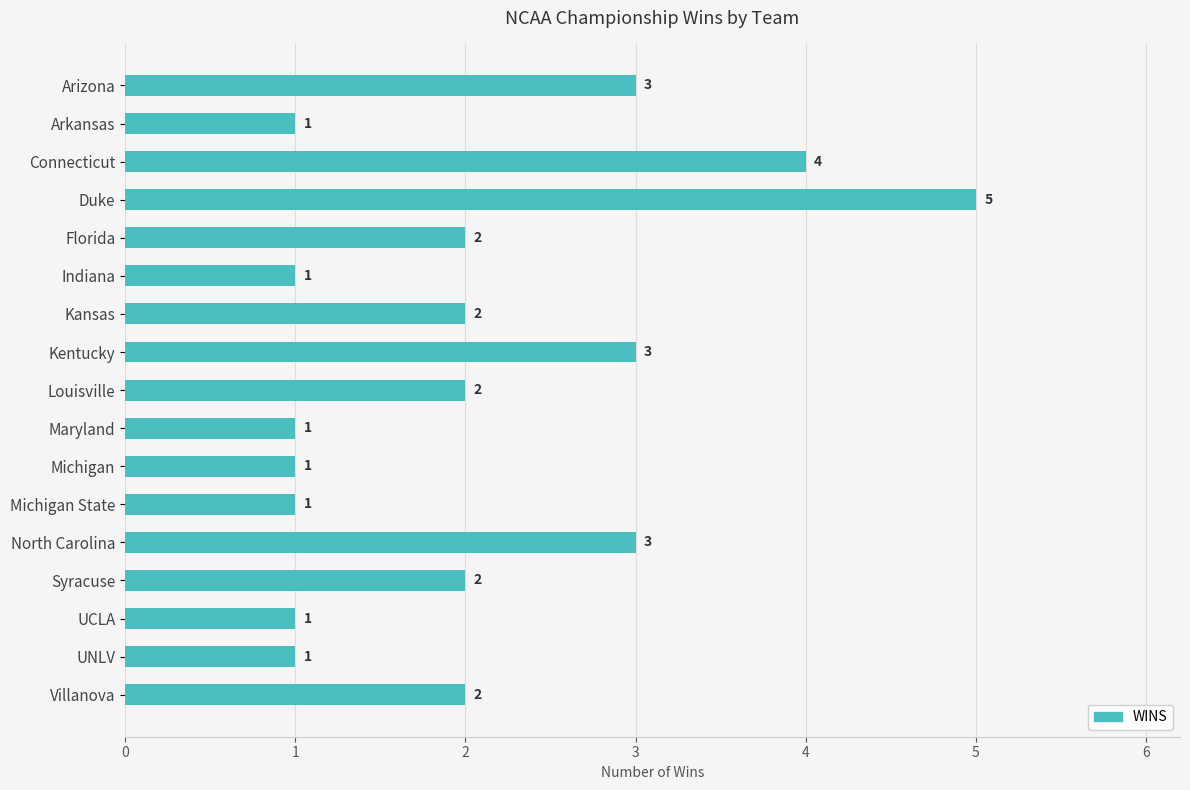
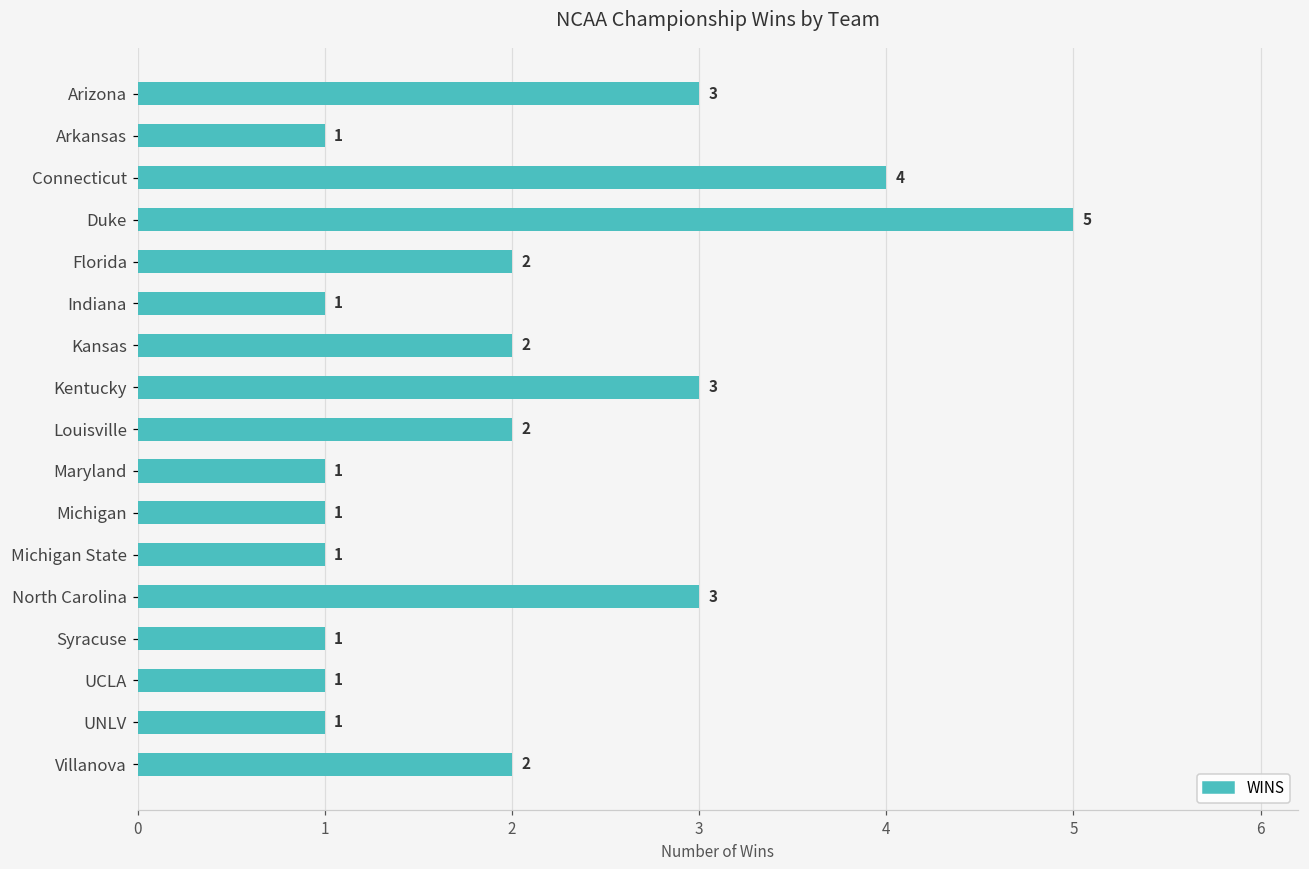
  {
    "Arizona": 3,
    "Arkansas": 1,
    "Connecticut": 4,
    "Duke": 5,
    "Florida": 2,
    "Indiana": 1,
    "Kansas": 2,
    "Kentucky": 3,
    "Louisville": 2,
    "Maryland": 1,
    "Michigan": 1,
    "Michigan State": 1,
    "North Carolina": 3,
-   "Syracuse": 2,
+   "Syracuse": 1,
    "UCLA": 1,
    "UNLV": 1,
    "Villanova": 2
  }
